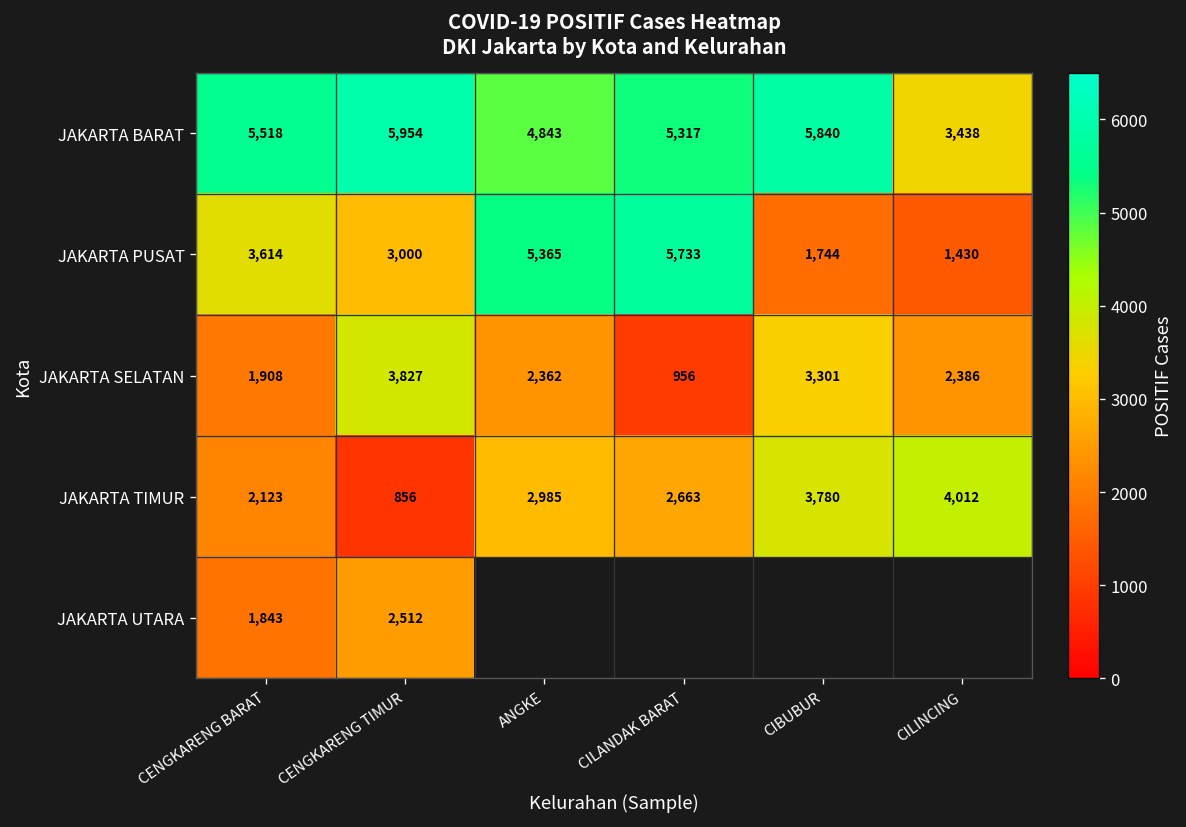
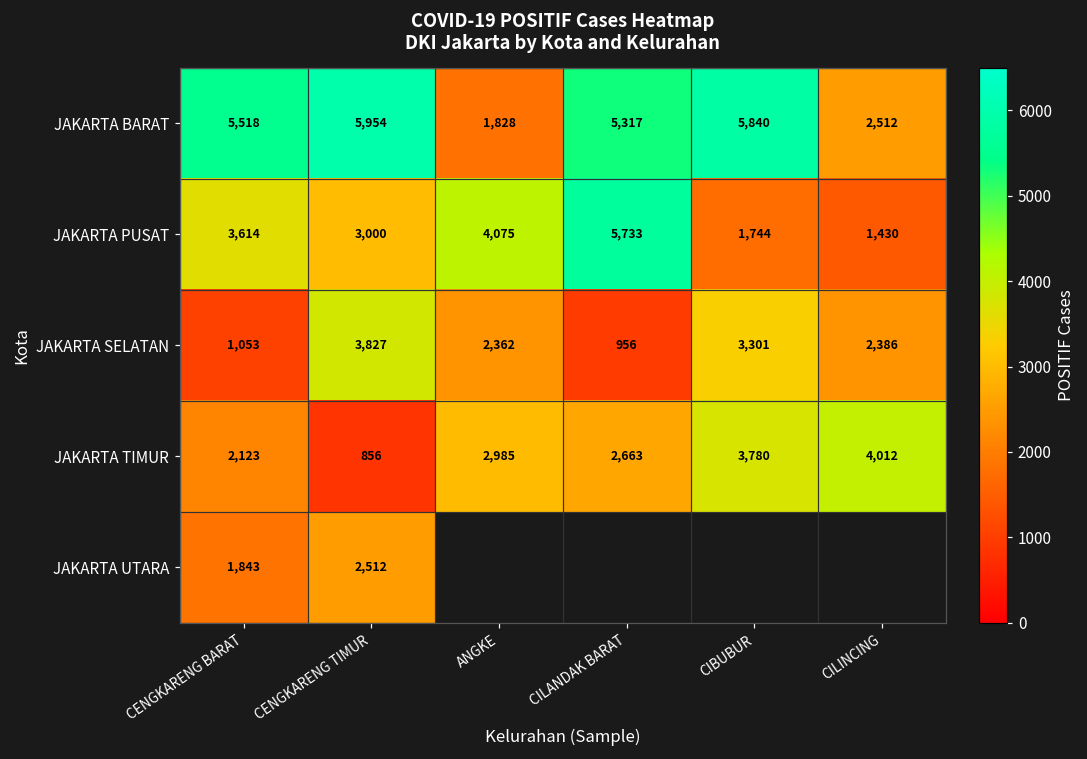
  {
    "JAKARTA BARAT": {
      "CENGKARENG BARAT": "5,518",
      "CENGKARENG TIMUR": "5,954",
-     "ANGKE": "4,843",
+     "ANGKE": "1,828",
      "CILANDAK BARAT": "5,317",
      "CIBUBUR": "5,840",
-     "CILINCING": "3,438"
+     "CILINCING": "2,512"
    },
    "JAKARTA PUSAT": {
      "CENGKARENG BARAT": "3,614",
      "CENGKARENG TIMUR": "3,000",
-     "ANGKE": "5,365",
+     "ANGKE": "4,075",
      "CILANDAK BARAT": "5,733",
      "CIBUBUR": "1,744",
      "CILINCING": "1,430"
    },
    "JAKARTA SELATAN": {
-     "CENGKARENG BARAT": "1,908",
+     "CENGKARENG BARAT": "1,053",
      "CENGKARENG TIMUR": "3,827",
      "ANGKE": "2,362",
      "CILANDAK BARAT": "956",
      "CIBUBUR": "3,301",
      "CILINCING": "2,386"
    },
    "JAKARTA TIMUR": {
      "CENGKARENG BARAT": "2,123",
      "CENGKARENG TIMUR": "856",
      "ANGKE": "2,985",
      "CILANDAK BARAT": "2,663",
      "CIBUBUR": "3,780",
      "CILINCING": "4,012"
    },
    "JAKARTA UTARA": {
      "CENGKARENG BARAT": "1,843",
      "CENGKARENG TIMUR": "2,512"
    }
  }
